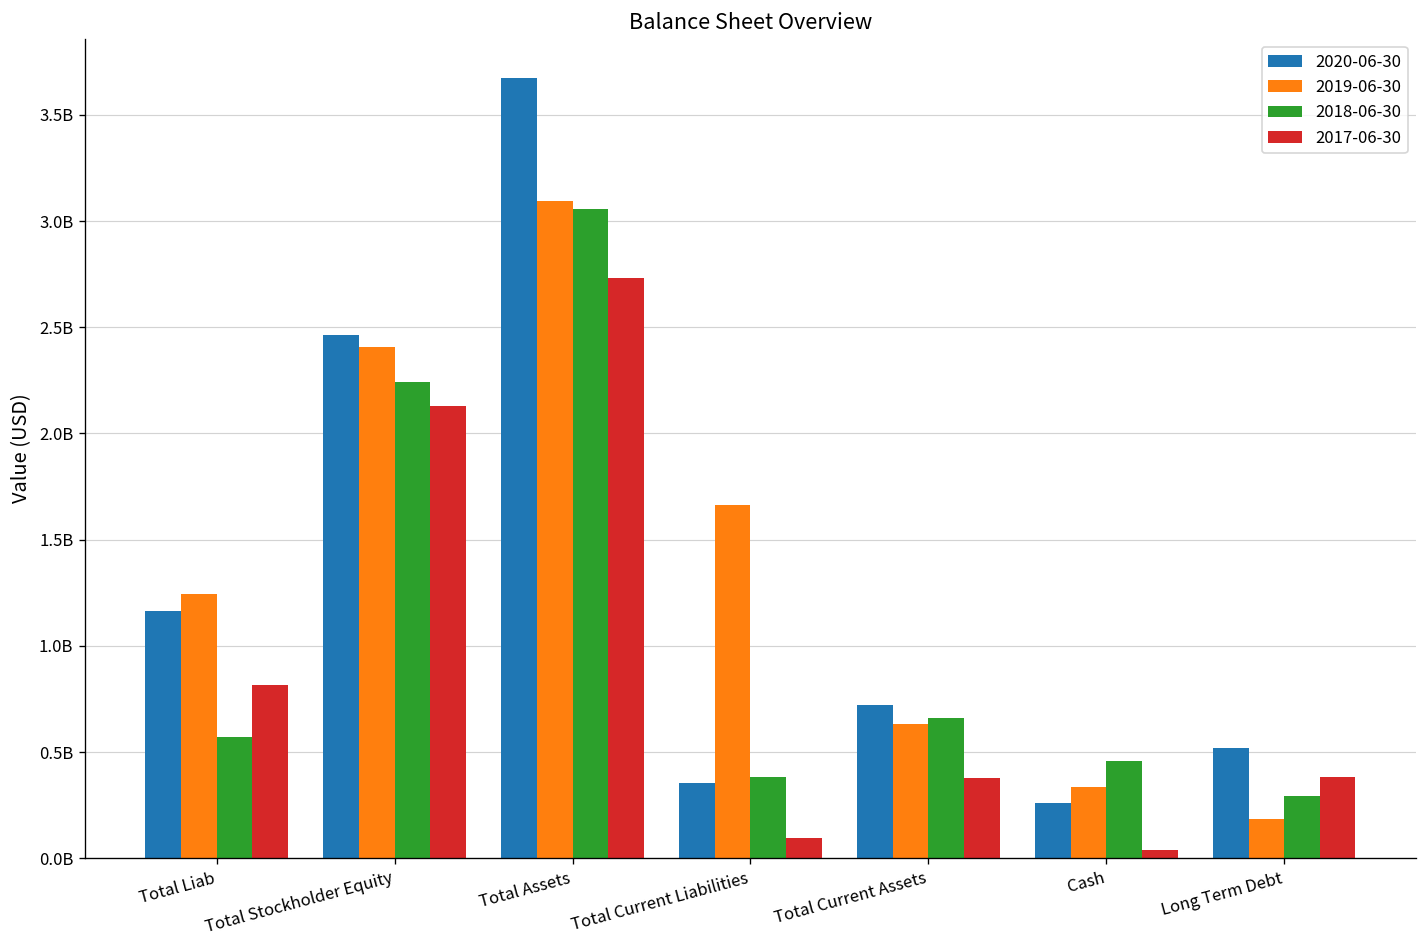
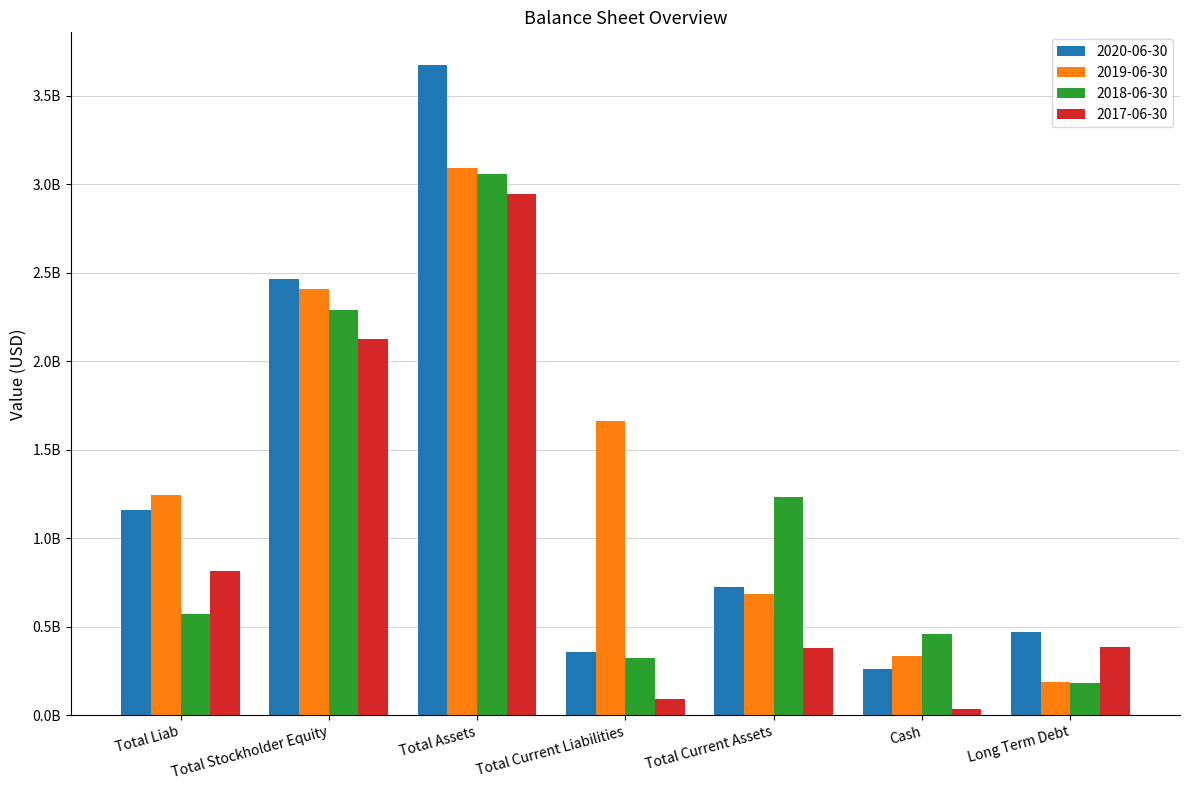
  {
    "2020-06-30": {
      "Total Liab": 1160000000,
      "Total Stockholder Equity": 2460000000,
      "Total Assets": 3670000000,
      "Total Current Liabilities": 360000000,
      "Total Current Assets": 720000000,
      "Cash": 260000000,
-     "Long Term Debt": 520000000
+     "Long Term Debt": 470000000
    },
    "2019-06-30": {
      "Total Liab": 1240000000,
      "Total Stockholder Equity": 2410000000,
      "Total Assets": 3090000000,
      "Total Current Liabilities": 1660000000,
-     "Total Current Assets": 630000000,
+     "Total Current Assets": 680000000,
      "Cash": 340000000,
      "Long Term Debt": 190000000
    },
    "2018-06-30": {
      "Total Liab": 570000000,
-     "Total Stockholder Equity": 2240000000,
+     "Total Stockholder Equity": 2290000000,
      "Total Assets": 3060000000,
-     "Total Current Liabilities": 380000000,
-     "Total Current Assets": 660000000,
+     "Total Current Liabilities": 330000000,
+     "Total Current Assets": 1230000000,
      "Cash": 460000000,
-     "Long Term Debt": 290000000
+     "Long Term Debt": 180000000
    },
    "2017-06-30": {
      "Total Liab": 820000000,
      "Total Stockholder Equity": 2130000000,
-     "Total Assets": 2730000000,
+     "Total Assets": 2950000000,
      "Total Current Liabilities": 90000000,
      "Total Current Assets": 380000000,
      "Cash": 40000000,
      "Long Term Debt": 380000000
    }
  }
